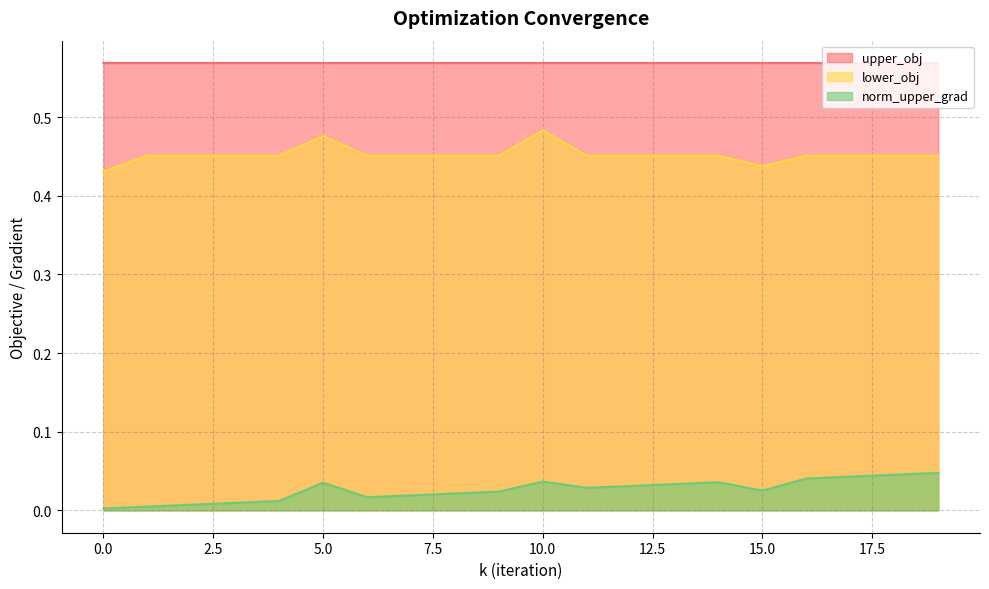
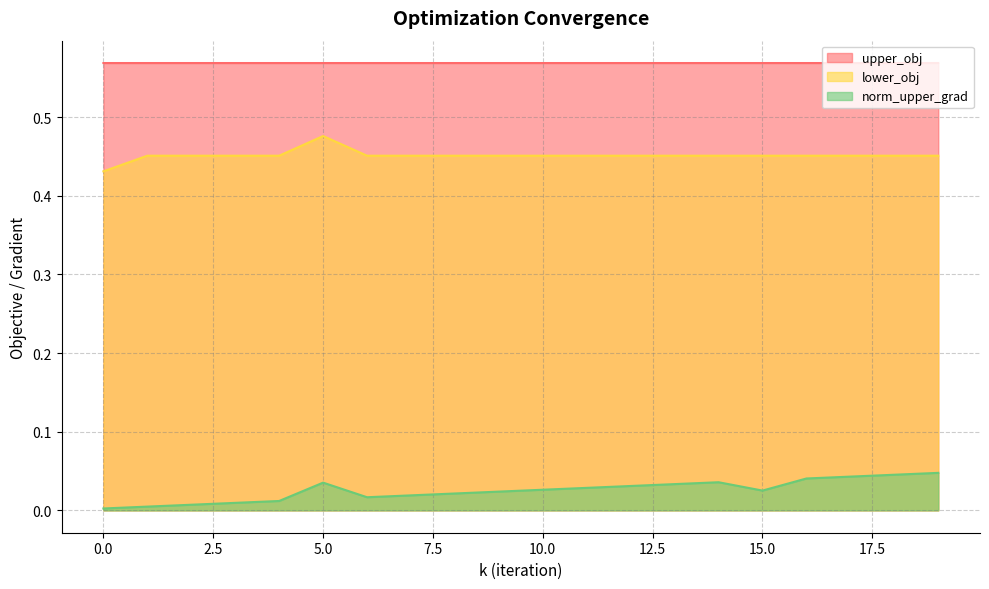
  {
    "upper_obj": {
      "0.0": 0.57,
      "5.0": 0.57,
      "10.0": 0.57,
      "15.0": 0.57
    },
    "lower_obj": {
      "0.0": 0.43,
      "5.0": 0.48,
-     "10.0": 0.48,
-     "15.0": 0.44
+     "10.0": 0.45,
+     "15.0": 0.45
    },
    "norm_upper_grad": {
      "0.0": 0.00,
      "5.0": 0.04,
-     "10.0": 0.04,
+     "10.0": 0.03,
      "15.0": 0.03
    }
  }
